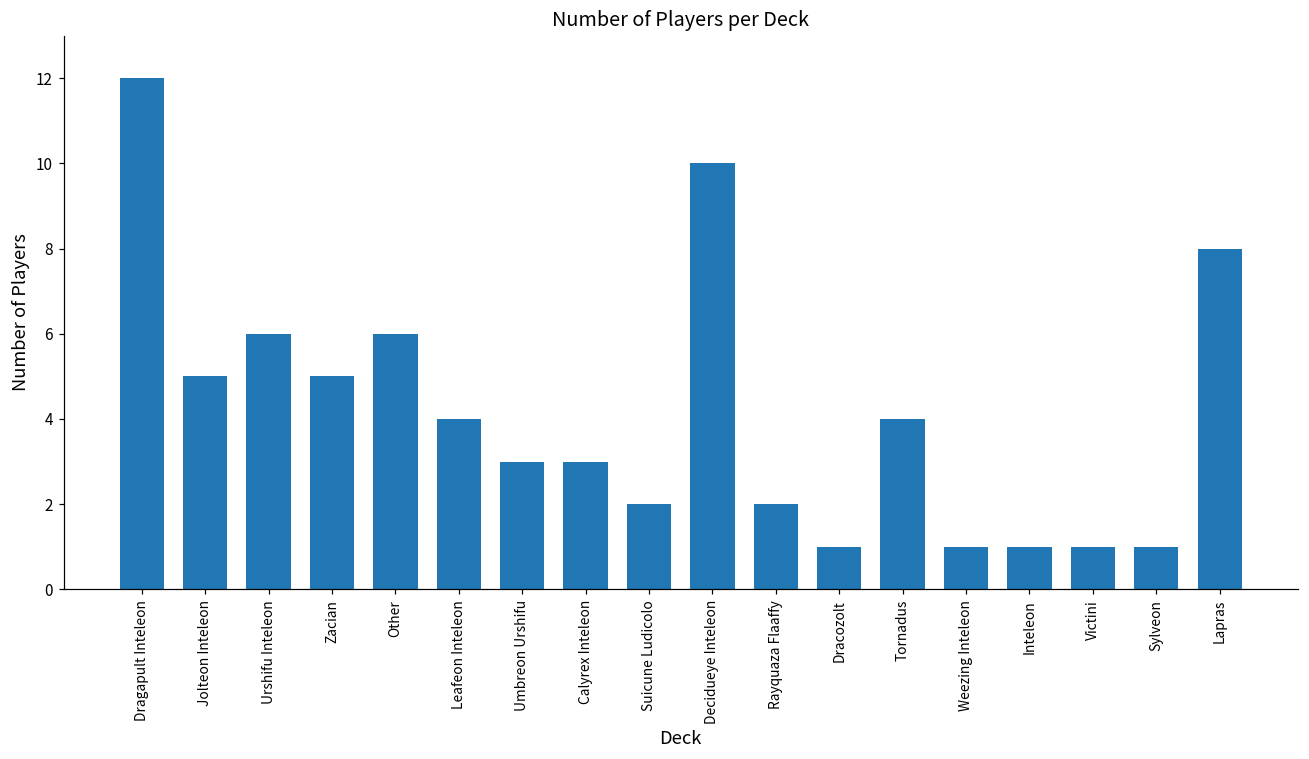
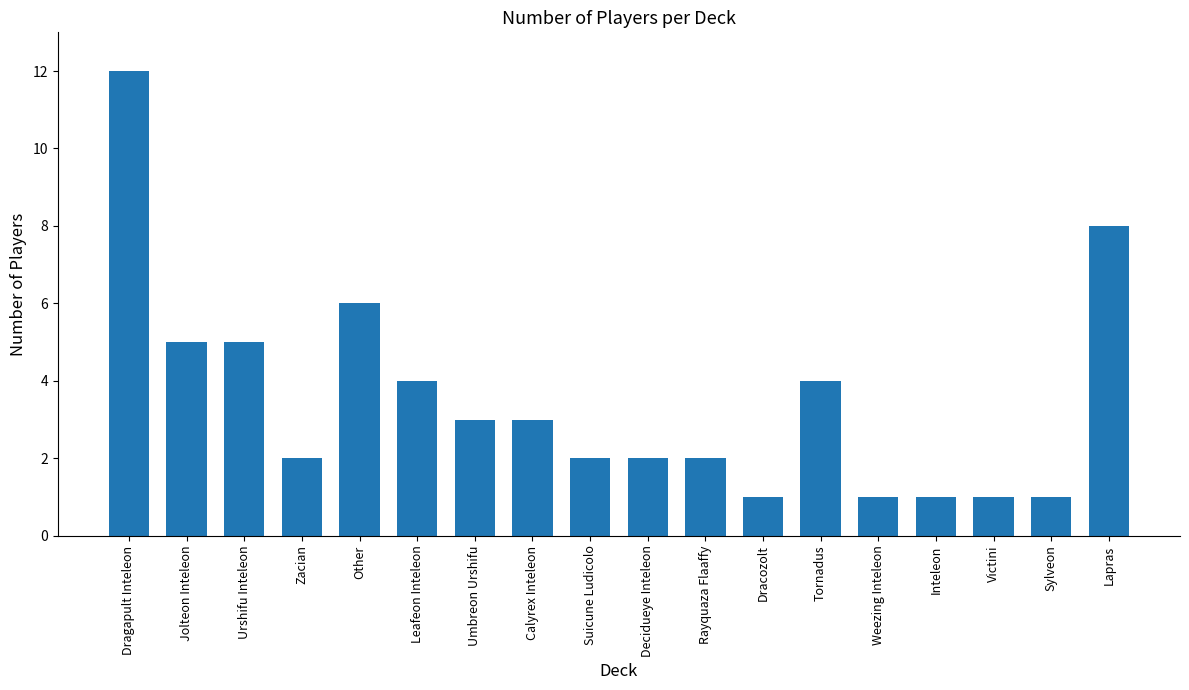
  {
    "Dragapult Inteleon": 12,
    "Jolteon Inteleon": 5,
-   "Urshifu Inteleon": 6,
-   "Zacian": 5,
+   "Urshifu Inteleon": 5,
+   "Zacian": 2,
    "Other": 6,
    "Leafeon Inteleon": 4,
    "Umbreon Urshifu": 3,
    "Calyrex Inteleon": 3,
    "Suicune Ludicolo": 2,
-   "Decidueye Inteleon": 10,
+   "Decidueye Inteleon": 2,
    "Rayquaza Flaaffy": 2,
    "Dracozolt": 1,
    "Tornadus": 4,
    "Weezing Inteleon": 1,
    "Inteleon": 1,
    "Victini": 1,
    "Sylveon": 1,
    "Lapras": 8
  }
